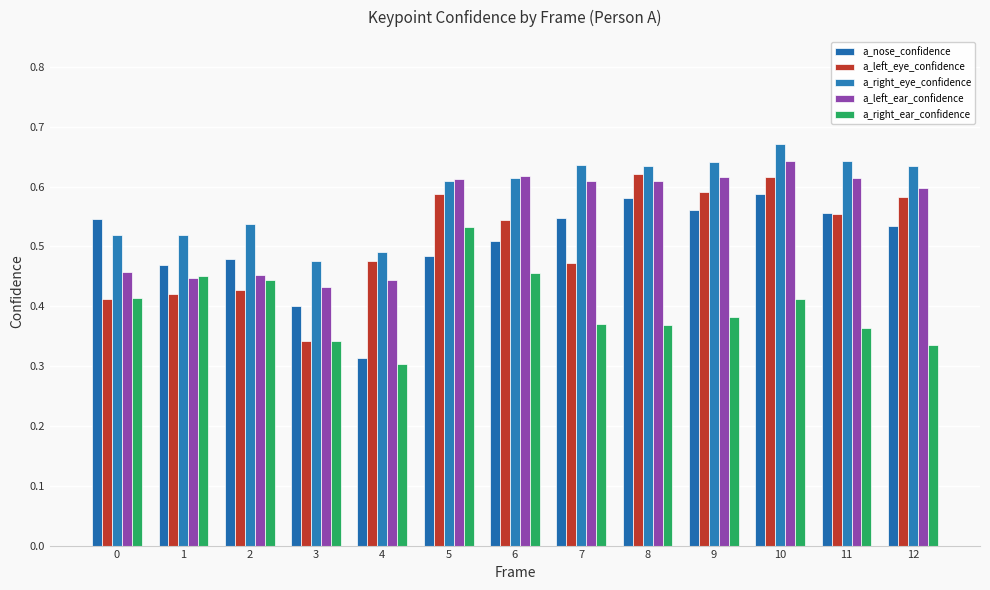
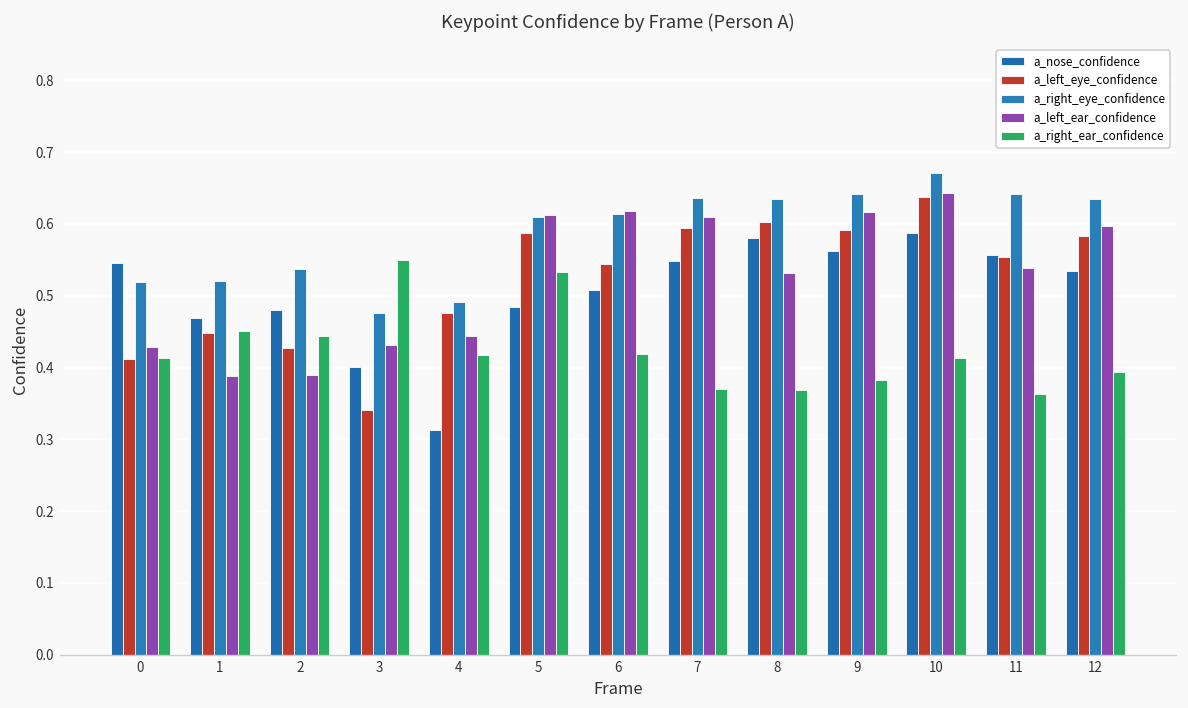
  {
    "a_left_eye_confidence": {
      "0": 0.41,
-     "1": 0.42,
+     "1": 0.45,
      "2": 0.43,
      "3": 0.34,
      "4": 0.48,
      "5": 0.59,
      "6": 0.54,
-     "7": 0.47,
-     "8": 0.62,
+     "7": 0.59,
+     "8": 0.60,
      "9": 0.59,
-     "10": 0.62,
+     "10": 0.64,
      "11": 0.55,
      "12": 0.58
    },
    "a_left_ear_confidence": {
-     "0": 0.46,
-     "1": 0.45,
-     "2": 0.45,
+     "0": 0.43,
+     "1": 0.39,
+     "2": 0.39,
      "3": 0.43,
      "4": 0.44,
      "5": 0.61,
      "6": 0.62,
      "7": 0.61,
-     "8": 0.61,
+     "8": 0.53,
      "9": 0.62,
      "10": 0.64,
-     "11": 0.62,
+     "11": 0.54,
      "12": 0.60
    },
    "a_right_ear_confidence": {
      "0": 0.41,
      "1": 0.45,
      "2": 0.44,
-     "3": 0.34,
-     "4": 0.30,
+     "3": 0.55,
+     "4": 0.42,
      "5": 0.53,
-     "6": 0.46,
+     "6": 0.42,
      "7": 0.37,
      "8": 0.37,
      "9": 0.38,
      "10": 0.41,
      "11": 0.36,
-     "12": 0.34
+     "12": 0.39
    }
  }
